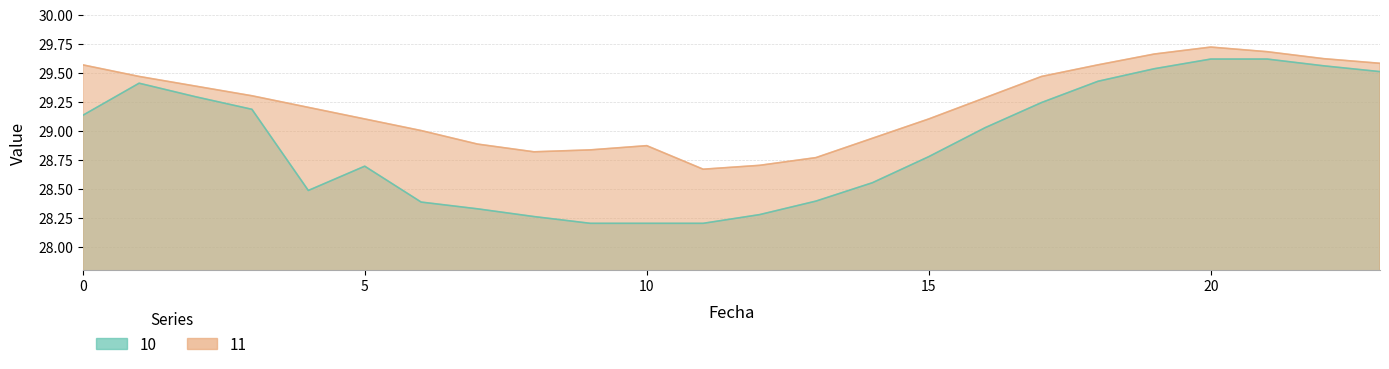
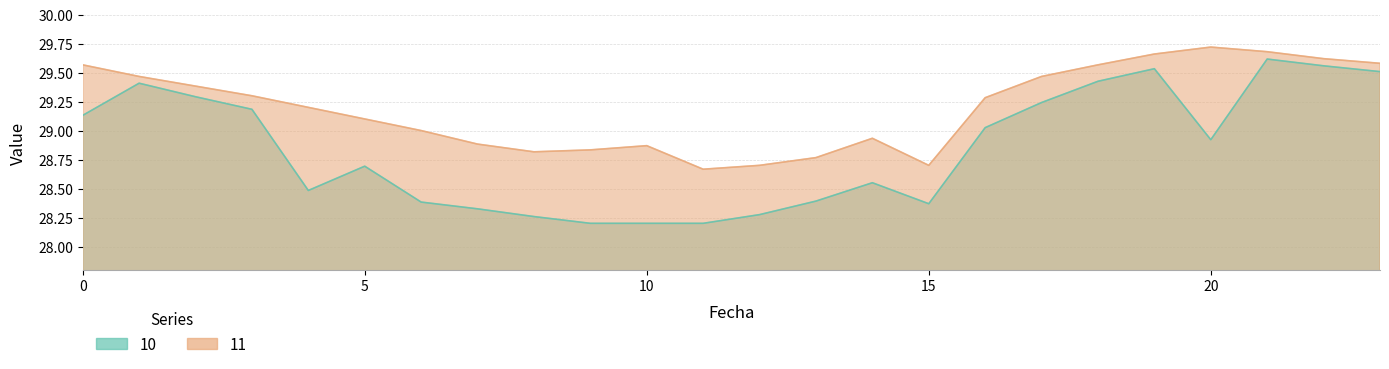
  {
    "10": {
      "0": 29.13,
      "5": 28.69,
      "10": 28.20,
-     "15": 28.78,
-     "20": 29.62
+     "15": 28.37,
+     "20": 28.92
    },
    "11": {
      "0": 29.57,
      "5": 29.1,
      "10": 28.87,
-     "15": 29.1,
+     "15": 28.7,
      "20": 29.7
    }
  }
